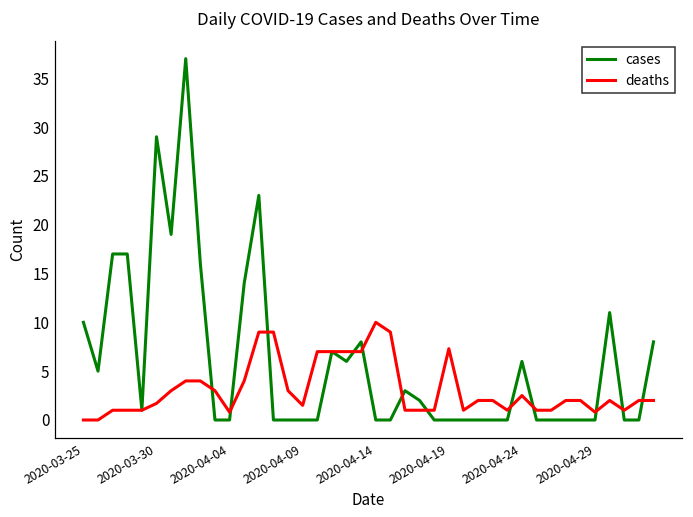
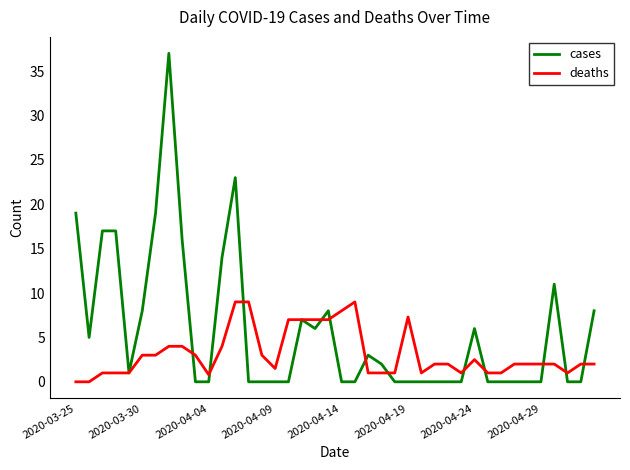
  {
    "cases": {
-     "2020-03-25": 10,
-     "2020-03-30": 29,
+     "2020-03-25": 19,
+     "2020-03-30": 8,
      "2020-04-04": 0,
      "2020-04-09": 0,
      "2020-04-14": 0,
      "2020-04-19": 0,
      "2020-04-24": 6,
      "2020-04-29": 0
    },
    "deaths": {
      "2020-03-25": 0,
-     "2020-03-30": 2,
+     "2020-03-30": 3,
      "2020-04-04": 1,
      "2020-04-09": 2,
-     "2020-04-14": 10,
+     "2020-04-14": 8,
      "2020-04-19": 7,
      "2020-04-24": 3,
-     "2020-04-29": 1
+     "2020-04-29": 2
    }
  }
